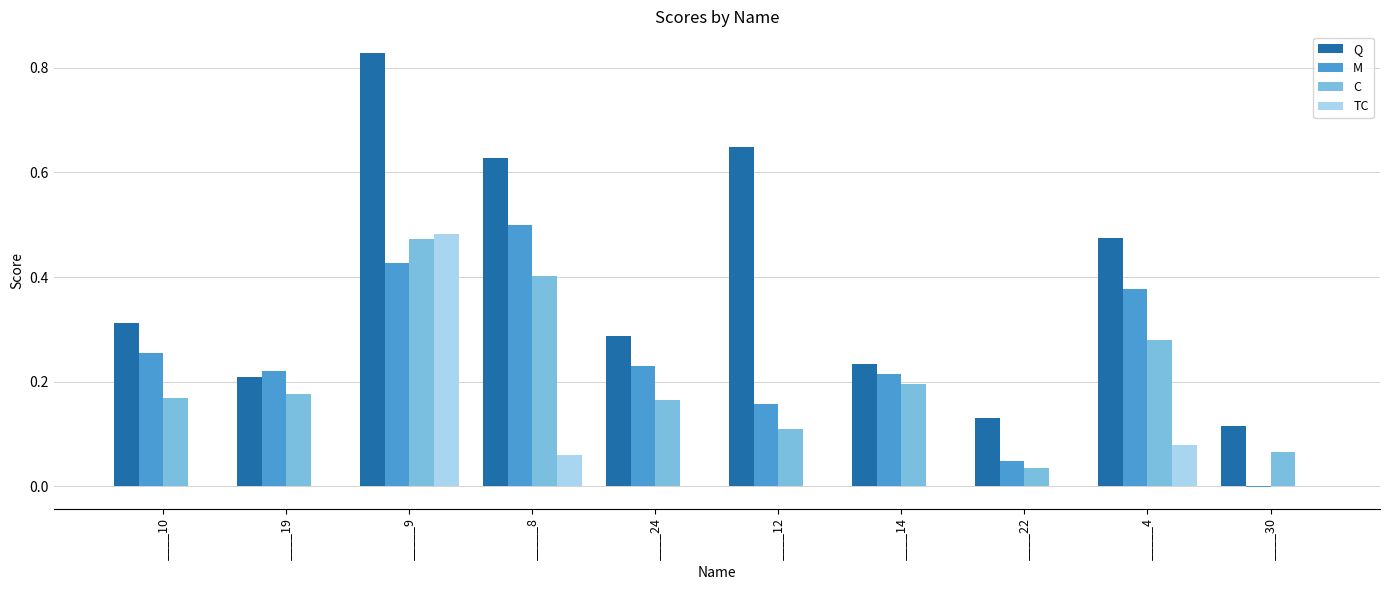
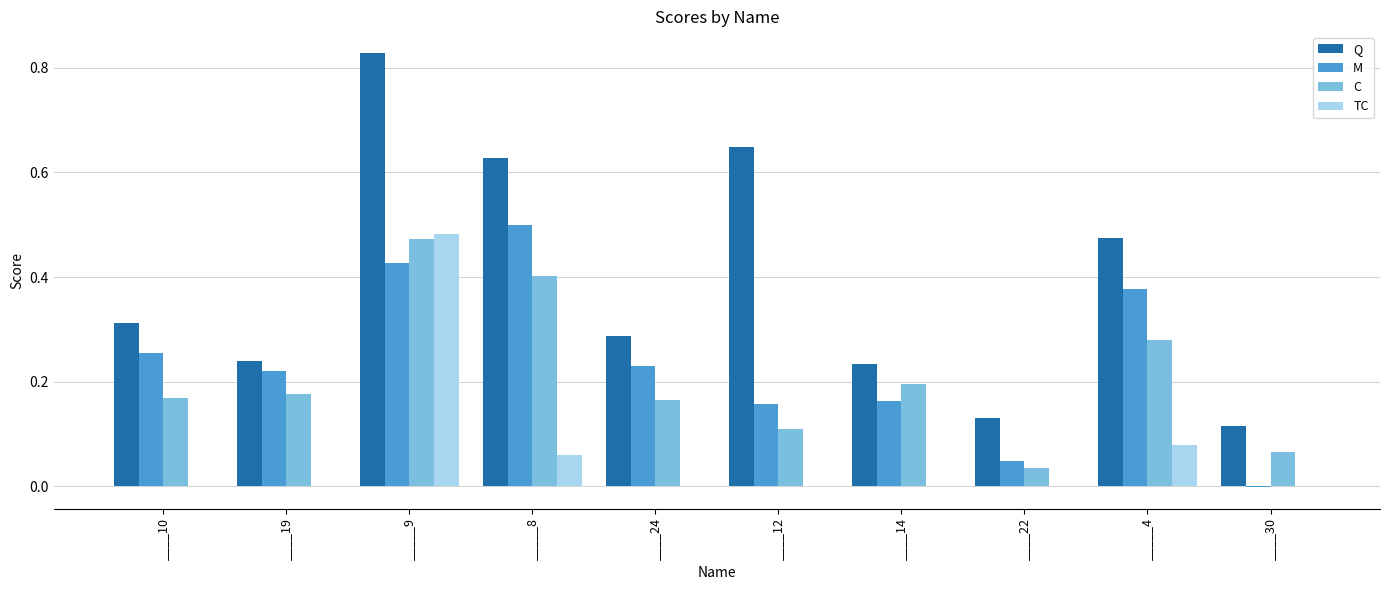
  {
    "Q": {
      "____10": 0.31,
-     "____19": 0.21,
+     "____19": 0.24,
      "_____9": 0.83,
      "_____8": 0.63,
      "____24": 0.29,
      "____12": 0.65,
      "____14": 0.23,
      "____22": 0.13,
      "_____4": 0.47,
      "____30": 0.12
    },
    "M": {
      "____10": 0.25,
      "____19": 0.22,
      "_____9": 0.43,
      "_____8": 0.50,
      "____24": 0.23,
      "____12": 0.16,
-     "____14": 0.21,
+     "____14": 0.16,
      "____22": 0.05,
      "_____4": 0.38
    }
  }
